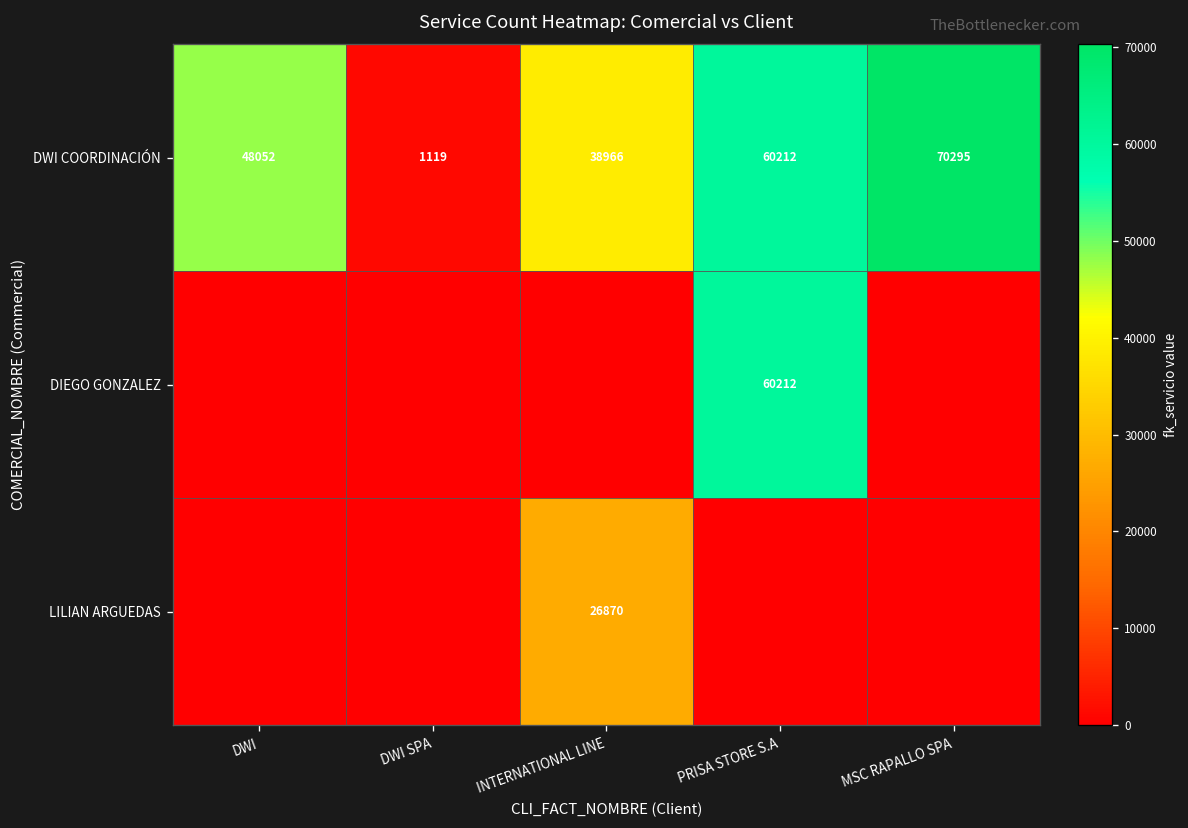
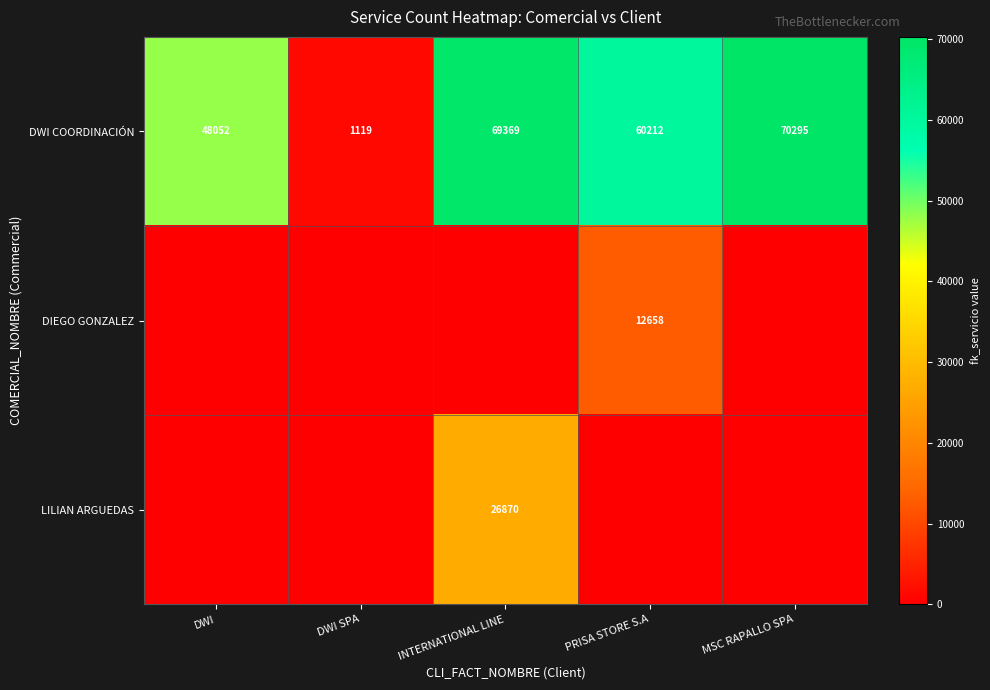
  {
    "DWI COORDINACIÓN": {
      "DWI": 48052,
      "DWI SPA": 1119,
-     "INTERNATIONAL LINE": 38966,
+     "INTERNATIONAL LINE": 69369,
      "PRISA STORE S.A": 60212,
      "MSC RAPALLO SPA": 70295
    },
    "DIEGO GONZALEZ": {
-     "PRISA STORE S.A": 60212
+     "PRISA STORE S.A": 12658
    },
    "LILIAN ARGUEDAS": {
      "INTERNATIONAL LINE": 26870
    }
  }
